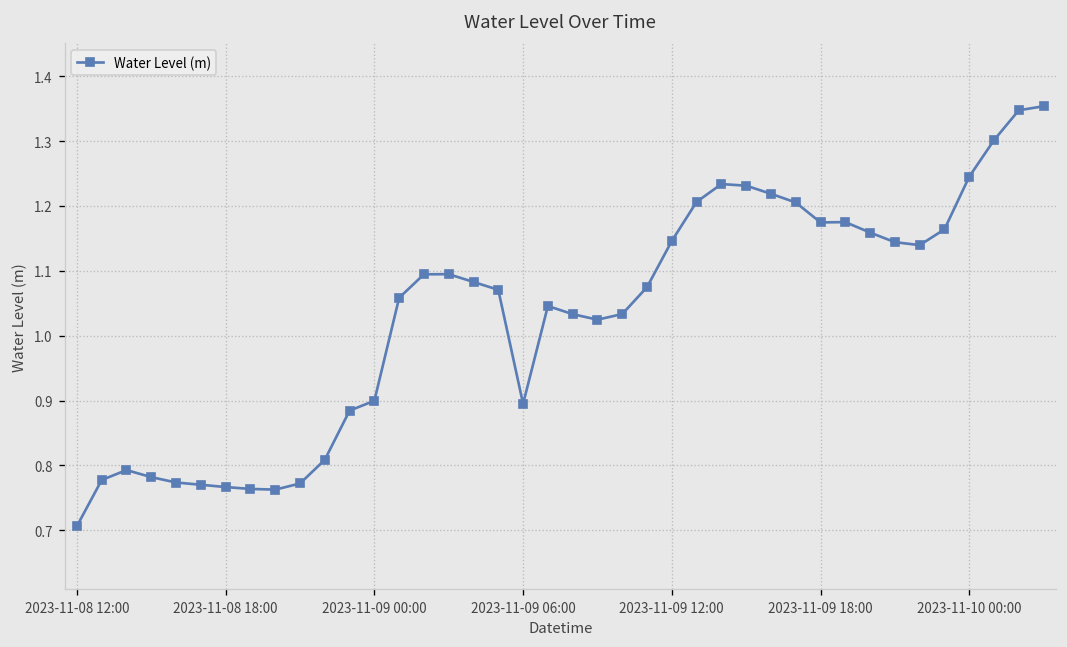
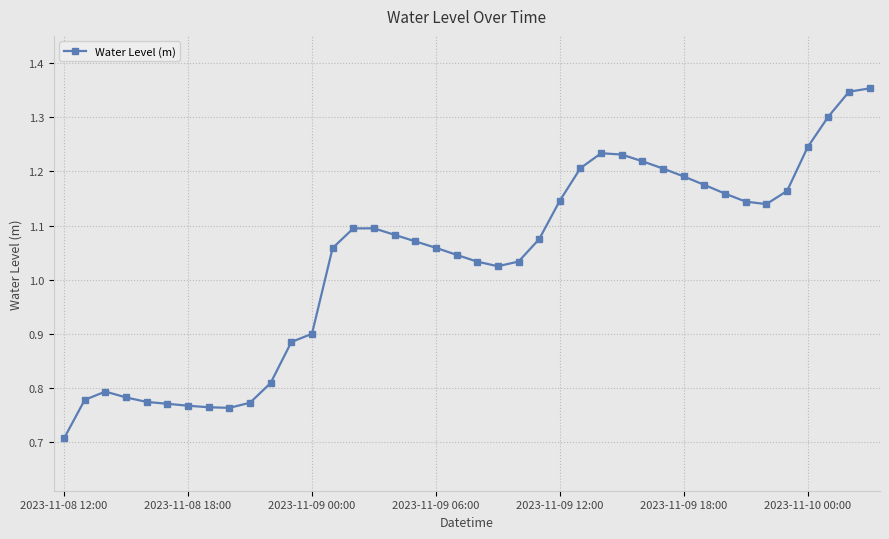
  {
    "2023-11-08 12:00": 0.71,
    "2023-11-08 18:00": 0.77,
    "2023-11-09 00:00": 0.90,
-   "2023-11-09 06:00": 0.90,
+   "2023-11-09 06:00": 1.06,
    "2023-11-09 12:00": 1.15,
-   "2023-11-09 18:00": 1.17,
+   "2023-11-09 18:00": 1.19,
    "2023-11-10 00:00": 1.25
  }
